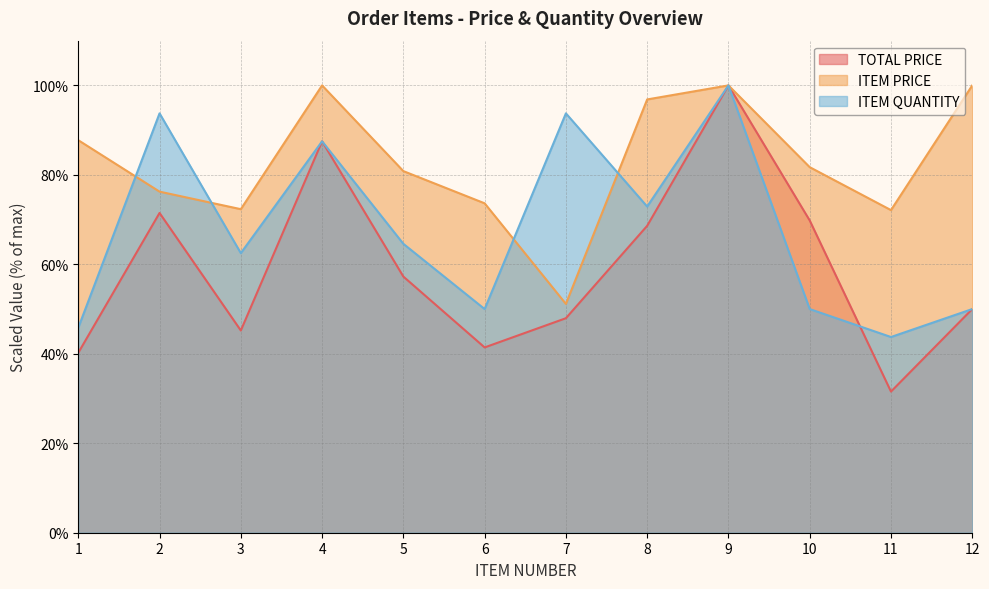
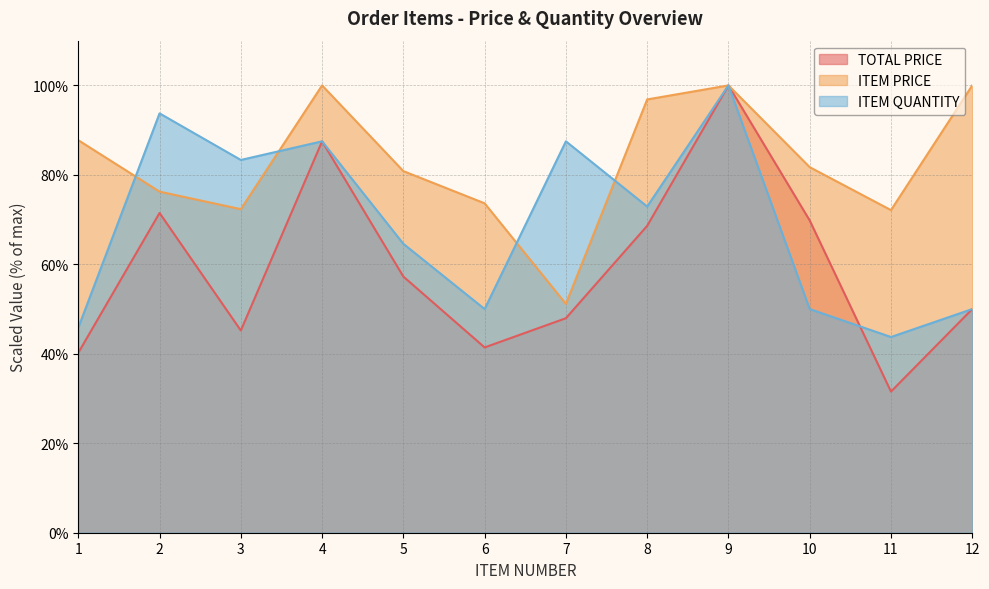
  {
    "ITEM QUANTITY": {
      "1": "46%",
      "2": "94%",
-     "3": "63%",
+     "3": "83%",
      "5": "65%",
      "6": "50%",
-     "7": "94%",
+     "7": "88%",
      "8": "73%",
      "10": "50%",
      "11": "44%"
    }
  }
